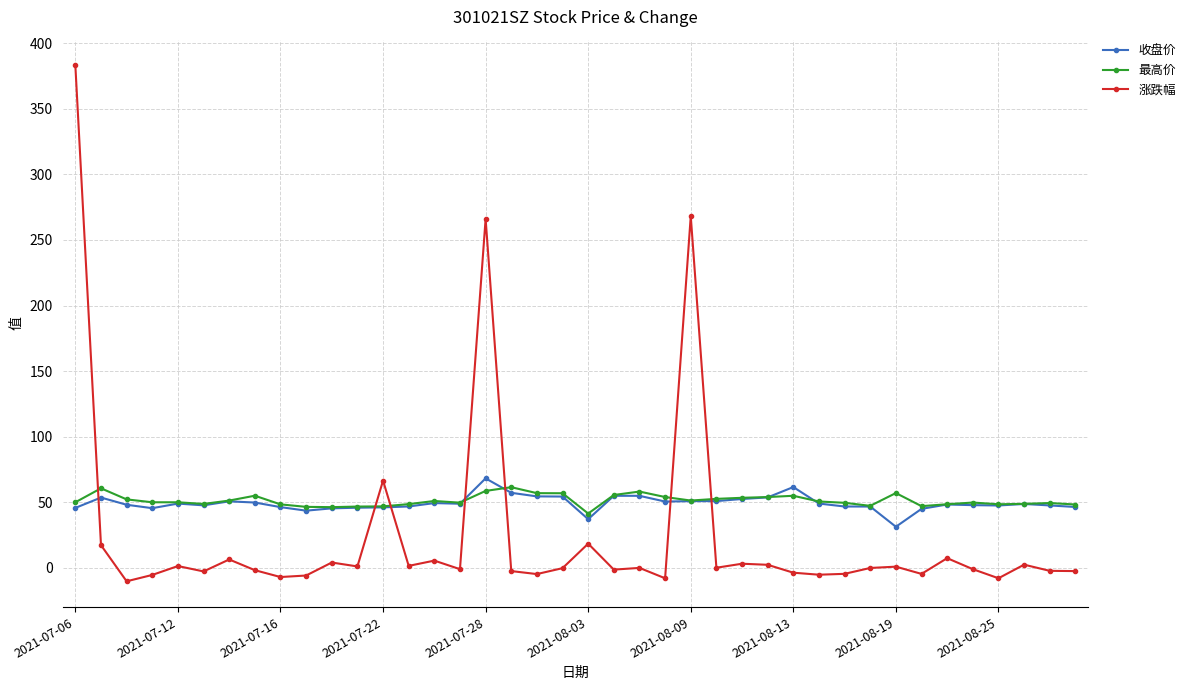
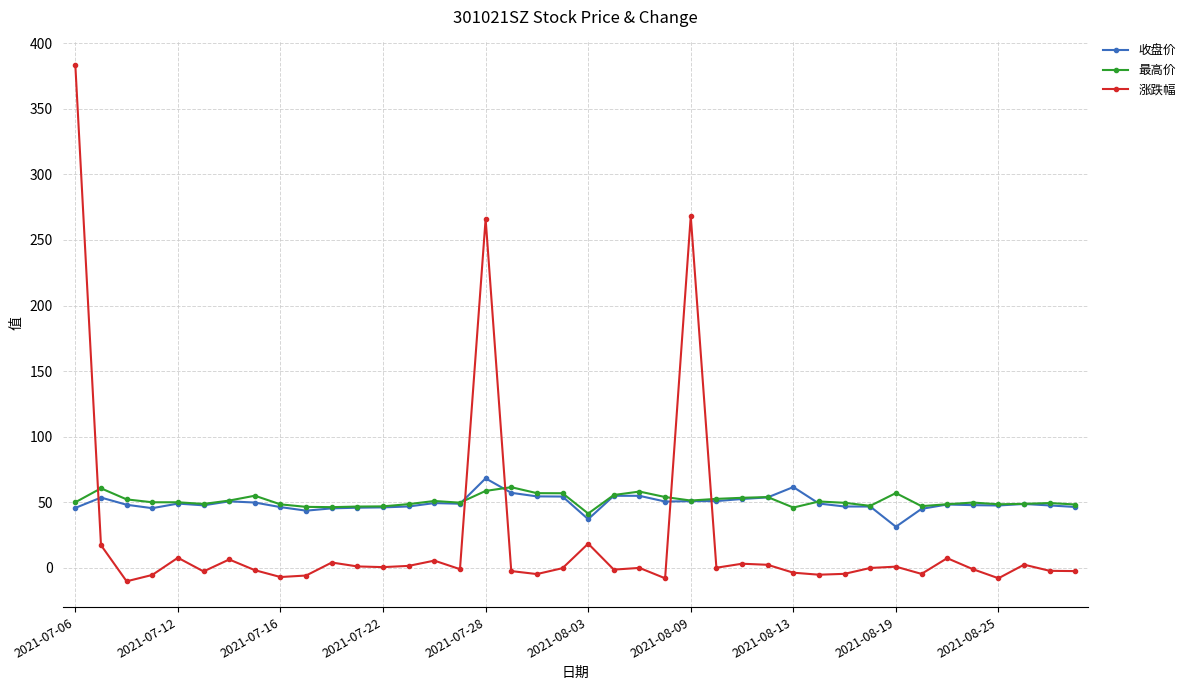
  {
    "收盘价": {
      "2021-07-06": 46,
      "2021-07-16": 46,
      "2021-07-28": 68,
      "2021-08-03": 37,
      "2021-08-13": 62,
      "2021-08-19": 31
    },
    "最高价": {
      "2021-07-06": 50,
      "2021-07-16": 48,
      "2021-07-28": 59,
      "2021-08-03": 41,
-     "2021-08-13": 55,
+     "2021-08-13": 46,
      "2021-08-19": 57
    },
    "涨跌幅": {
      "2021-07-06": 383,
-     "2021-07-12": 1,
+     "2021-07-12": 8,
      "2021-07-16": -7,
-     "2021-07-22": 67,
+     "2021-07-22": 1,
      "2021-07-28": 266,
      "2021-08-03": 18,
      "2021-08-09": 268,
      "2021-08-13": -4,
      "2021-08-19": 1,
      "2021-08-25": -8
    }
  }
